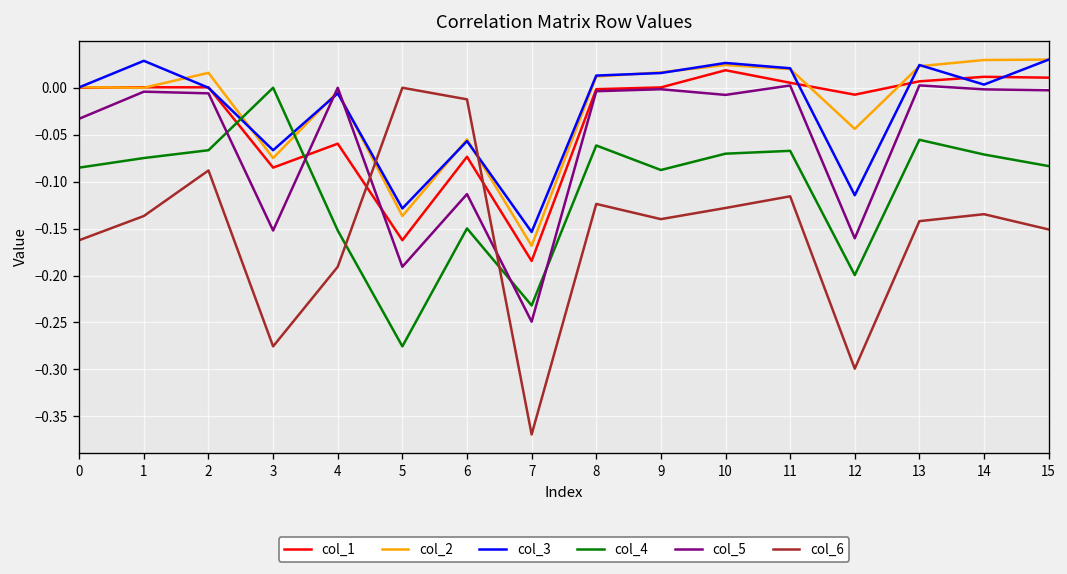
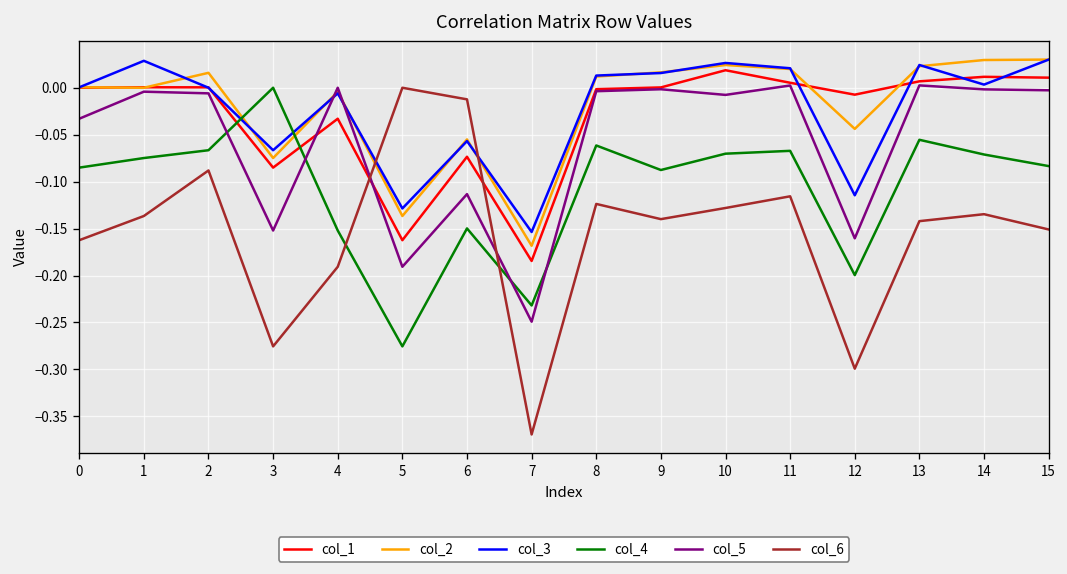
  {
    "col_1": {
      "3": -0.09,
-     "4": -0.06,
+     "4": -0.03,
      "5": -0.16,
      "6": -0.07,
      "7": -0.18,
      "10": 0.02,
      "12": -0.01,
      "13": 0.01,
      "14": 0.01,
      "15": 0.01
    },
    "col_2": {
      "2": 0.02,
      "3": -0.07,
      "5": -0.14,
      "7": -0.17,
      "12": -0.04,
      "14": 0.03
    },
    "col_3": {
      "1": 0.03,
      "3": -0.07,
      "5": -0.13,
      "7": -0.15,
      "12": -0.11,
      "14": 0.00
    },
    "col_4": {
      "0": -0.09,
      "1": -0.07,
      "2": -0.07,
      "3": 0.00,
      "4": -0.15,
      "5": -0.28,
      "6": -0.15,
      "7": -0.23,
      "8": -0.06,
      "9": -0.09,
      "10": -0.07,
      "11": -0.07,
      "12": -0.20,
      "13": -0.06,
      "14": -0.07,
      "15": -0.08
    },
    "col_5": {
      "0": -0.03,
      "1": 0.00,
      "2": -0.01,
      "3": -0.15,
      "4": 0.00,
      "5": -0.19,
      "6": -0.11,
      "7": -0.25,
      "10": -0.01,
      "12": -0.16,
      "13": 0.00,
      "14": 0.00,
      "15": 0.00
    },
    "col_6": {
      "0": -0.16,
      "1": -0.14,
      "2": -0.09,
      "3": -0.28,
      "4": -0.19,
      "5": 0.00,
      "6": -0.01,
      "7": -0.37,
      "8": -0.12,
      "9": -0.14,
      "10": -0.13,
      "11": -0.12,
      "12": -0.30,
      "13": -0.14,
      "14": -0.13,
      "15": -0.15
    }
  }
